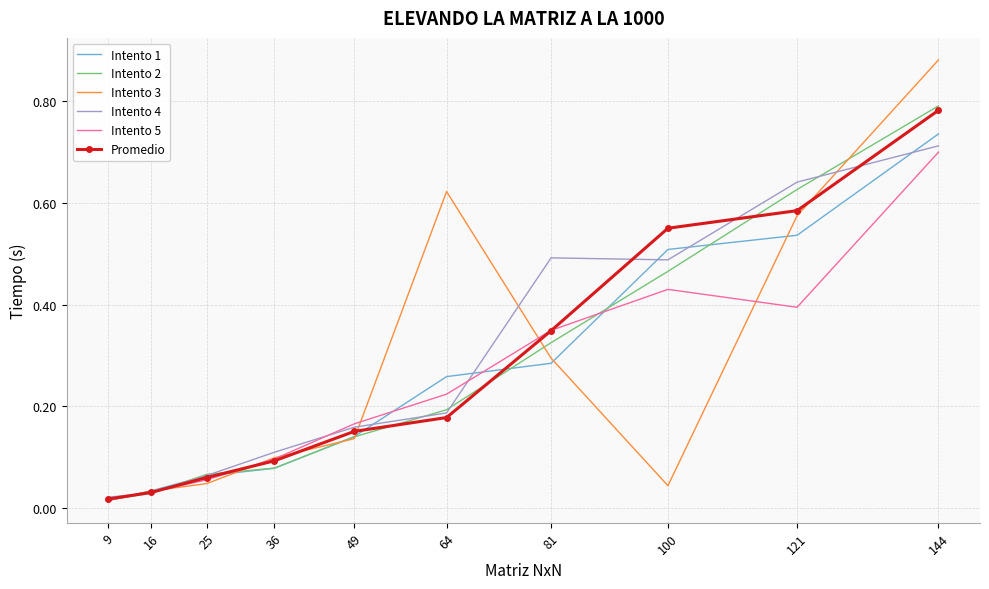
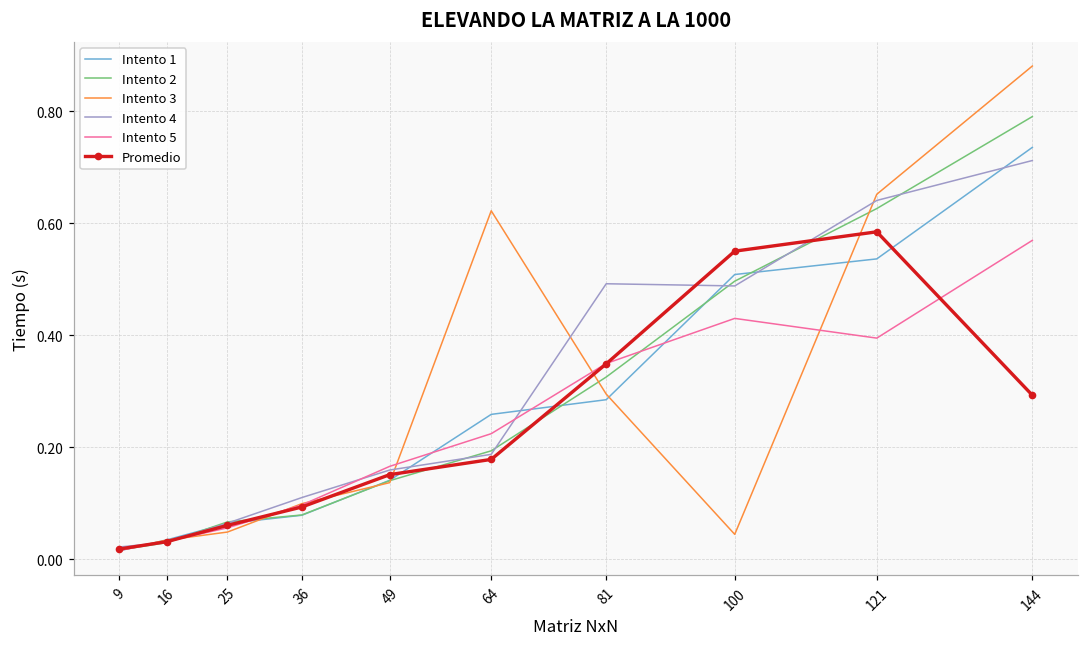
  {
    "Intento 2": {
      "64": 0.19,
      "81": 0.33,
-     "100": 0.47,
+     "100": 0.50,
      "121": 0.63,
      "144": 0.79
    },
    "Intento 3": {
      "25": 0.05,
      "64": 0.62,
      "81": 0.29,
      "100": 0.04,
-     "121": 0.57,
+     "121": 0.65,
      "144": 0.88
    },
    "Intento 5": {
      "49": 0.17,
      "64": 0.22,
      "100": 0.43,
      "121": 0.39,
-     "144": 0.70
+     "144": 0.57
    },
    "Promedio": {
      "49": 0.15,
      "64": 0.18,
      "100": 0.55,
      "121": 0.58,
-     "144": 0.78
+     "144": 0.29
    }
  }
